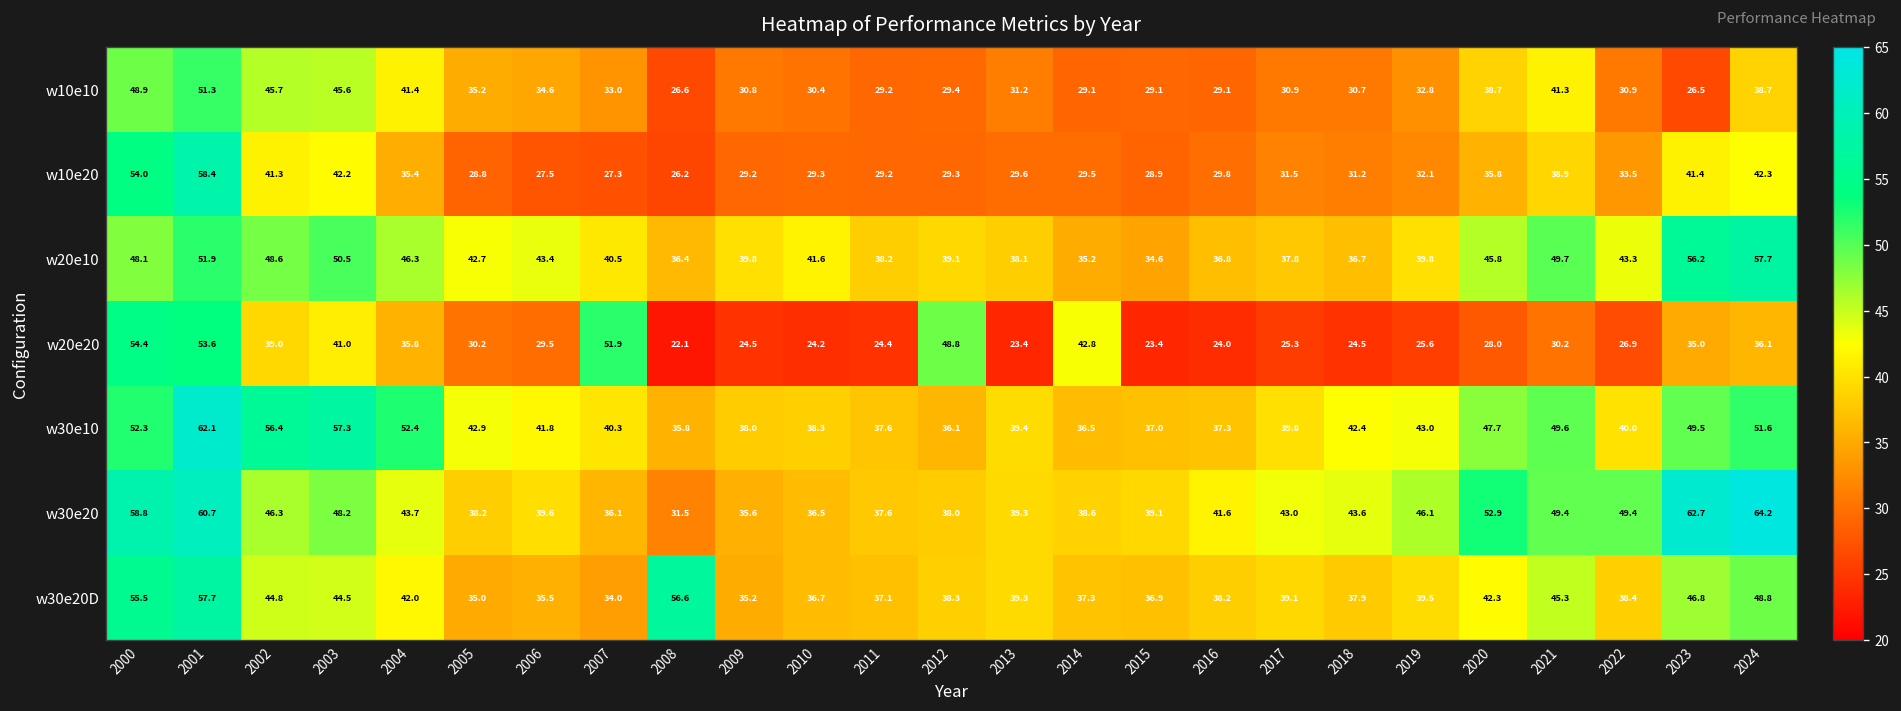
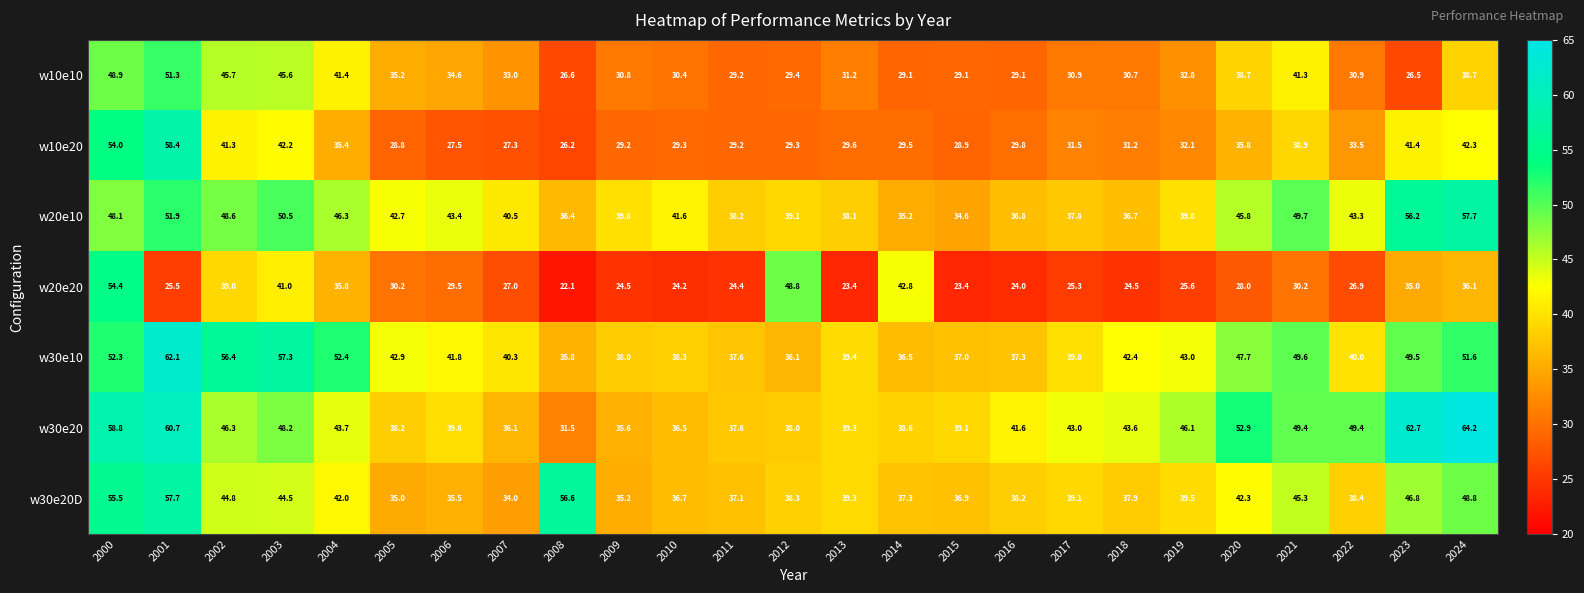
  {
    "w10e10": {
      "2000": 48.9,
      "2001": 51.3,
      "2002": 45.7,
      "2003": 45.6,
      "2004": 41.4,
      "2005": 35.2,
      "2006": 34.6,
      "2007": 33.0,
      "2008": 26.6,
      "2009": 30.8,
      "2010": 30.4,
      "2011": 29.2,
      "2012": 29.4,
      "2013": 31.2,
      "2014": 29.1,
      "2015": 29.1,
      "2016": 29.1,
      "2017": 30.9,
      "2018": 30.7,
      "2019": 32.8,
      "2020": 38.7,
      "2021": 41.3,
      "2022": 30.9,
      "2023": 26.5,
      "2024": 38.7
    },
    "w10e20": {
      "2000": 54.0,
      "2001": 58.4,
      "2002": 41.3,
      "2003": 42.2,
      "2004": 35.4,
      "2005": 28.8,
      "2006": 27.5,
      "2007": 27.3,
      "2008": 26.2,
      "2009": 29.2,
      "2010": 29.3,
      "2011": 29.2,
      "2012": 29.3,
      "2013": 29.6,
      "2014": 29.5,
      "2015": 28.9,
      "2016": 29.8,
      "2017": 31.5,
      "2018": 31.2,
      "2019": 32.1,
      "2020": 35.8,
      "2021": 38.9,
      "2022": 33.5,
      "2023": 41.4,
      "2024": 42.3
    },
    "w20e10": {
      "2000": 48.1,
      "2001": 51.9,
      "2002": 48.6,
      "2003": 50.5,
      "2004": 46.3,
      "2005": 42.7,
      "2006": 43.4,
      "2007": 40.5,
      "2008": 36.4,
      "2009": 39.8,
      "2010": 41.6,
      "2011": 38.2,
      "2012": 39.1,
      "2013": 38.1,
      "2014": 35.2,
      "2015": 34.6,
      "2016": 36.8,
      "2017": 37.8,
      "2018": 36.7,
      "2019": 39.8,
      "2020": 45.8,
      "2021": 49.7,
      "2022": 43.3,
      "2023": 56.2,
      "2024": 57.7
    },
    "w20e20": {
      "2000": 54.4,
-     "2001": 53.6,
+     "2001": 25.5,
      "2002": 39.0,
      "2003": 41.0,
      "2004": 35.8,
      "2005": 30.2,
      "2006": 29.5,
-     "2007": 51.9,
+     "2007": 27.0,
      "2008": 22.1,
      "2009": 24.5,
      "2010": 24.2,
      "2011": 24.4,
      "2012": 48.8,
      "2013": 23.4,
      "2014": 42.8,
      "2015": 23.4,
      "2016": 24.0,
      "2017": 25.3,
      "2018": 24.5,
      "2019": 25.6,
      "2020": 28.0,
      "2021": 30.2,
      "2022": 26.9,
      "2023": 35.0,
      "2024": 36.1
    },
    "w30e10": {
      "2000": 52.3,
      "2001": 62.1,
      "2002": 56.4,
      "2003": 57.3,
      "2004": 52.4,
      "2005": 42.9,
      "2006": 41.8,
      "2007": 40.3,
      "2008": 35.8,
      "2009": 38.0,
      "2010": 38.3,
      "2011": 37.6,
      "2012": 36.1,
      "2013": 39.4,
      "2014": 36.5,
      "2015": 37.0,
      "2016": 37.3,
      "2017": 39.8,
      "2018": 42.4,
      "2019": 43.0,
      "2020": 47.7,
      "2021": 49.6,
      "2022": 40.0,
      "2023": 49.5,
      "2024": 51.6
    },
    "w30e20": {
      "2000": 58.8,
      "2001": 60.7,
      "2002": 46.3,
      "2003": 48.2,
      "2004": 43.7,
      "2005": 38.2,
      "2006": 39.6,
      "2007": 36.1,
      "2008": 31.5,
      "2009": 35.6,
      "2010": 36.5,
      "2011": 37.6,
      "2012": 38.0,
      "2013": 39.3,
      "2014": 38.6,
      "2015": 39.1,
      "2016": 41.6,
      "2017": 43.0,
      "2018": 43.6,
      "2019": 46.1,
      "2020": 52.9,
      "2021": 49.4,
      "2022": 49.4,
      "2023": 62.7,
      "2024": 64.2
    },
    "w30e20D": {
      "2000": 55.5,
      "2001": 57.7,
      "2002": 44.8,
      "2003": 44.5,
      "2004": 42.0,
      "2005": 35.0,
      "2006": 35.5,
      "2007": 34.0,
      "2008": 56.6,
      "2009": 35.2,
      "2010": 36.7,
      "2011": 37.1,
      "2012": 38.3,
      "2013": 39.3,
      "2014": 37.3,
      "2015": 36.9,
      "2016": 38.2,
      "2017": 39.1,
      "2018": 37.9,
      "2019": 39.5,
      "2020": 42.3,
      "2021": 45.3,
      "2022": 38.4,
      "2023": 46.8,
      "2024": 48.8
    }
  }
